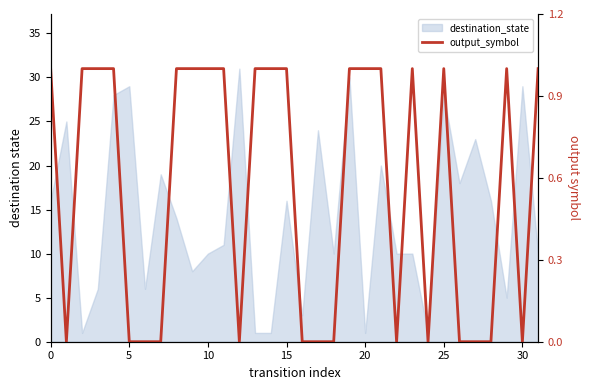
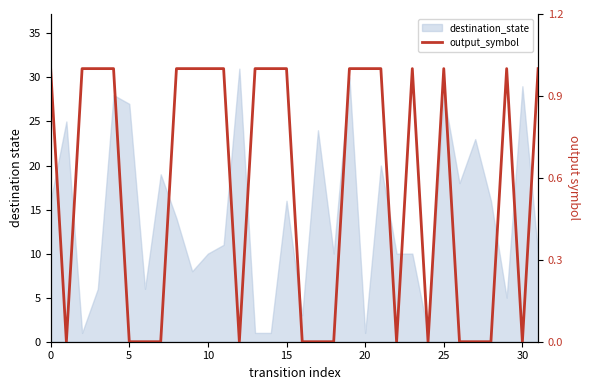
  {
    "destination_state": {
      "0": 16,
-     "5": 29,
+     "5": 27,
      "10": 10,
      "15": 16,
      "20": 1,
      "25": 28,
      "30": 29
    },
    "output_symbol": {
      "0": 1.00,
      "5": 0.00,
      "10": 1.00,
      "15": 1.00,
      "20": 1.00,
      "25": 1.00,
      "30": 0.00
    }
  }
